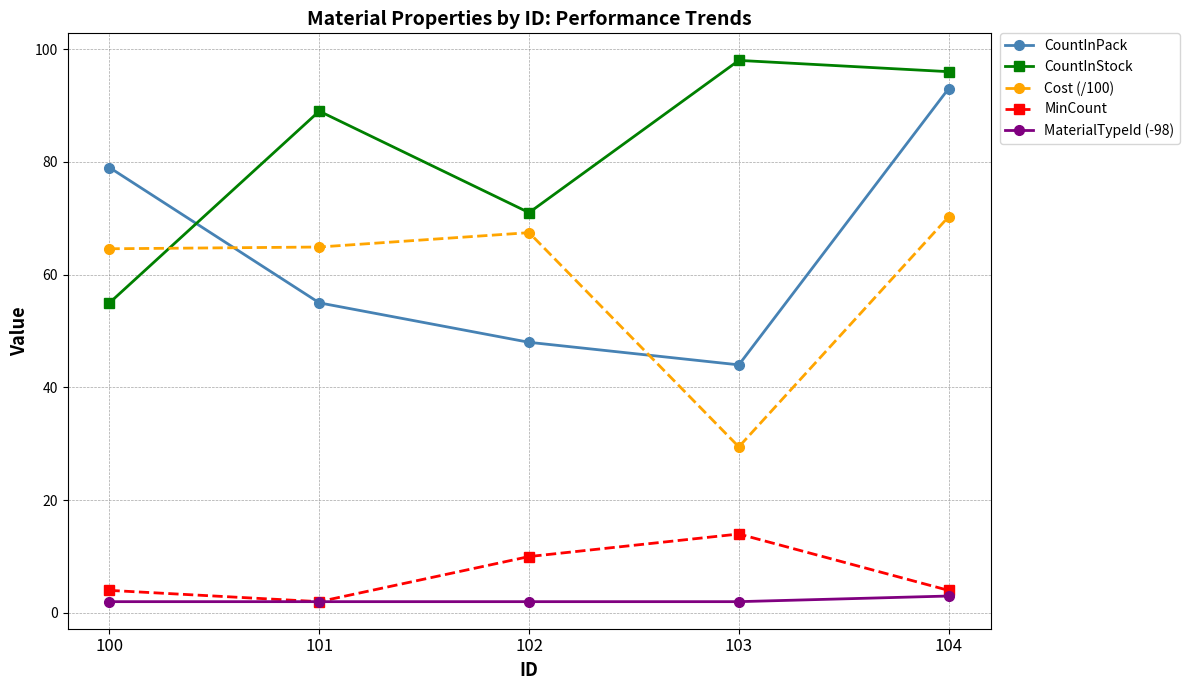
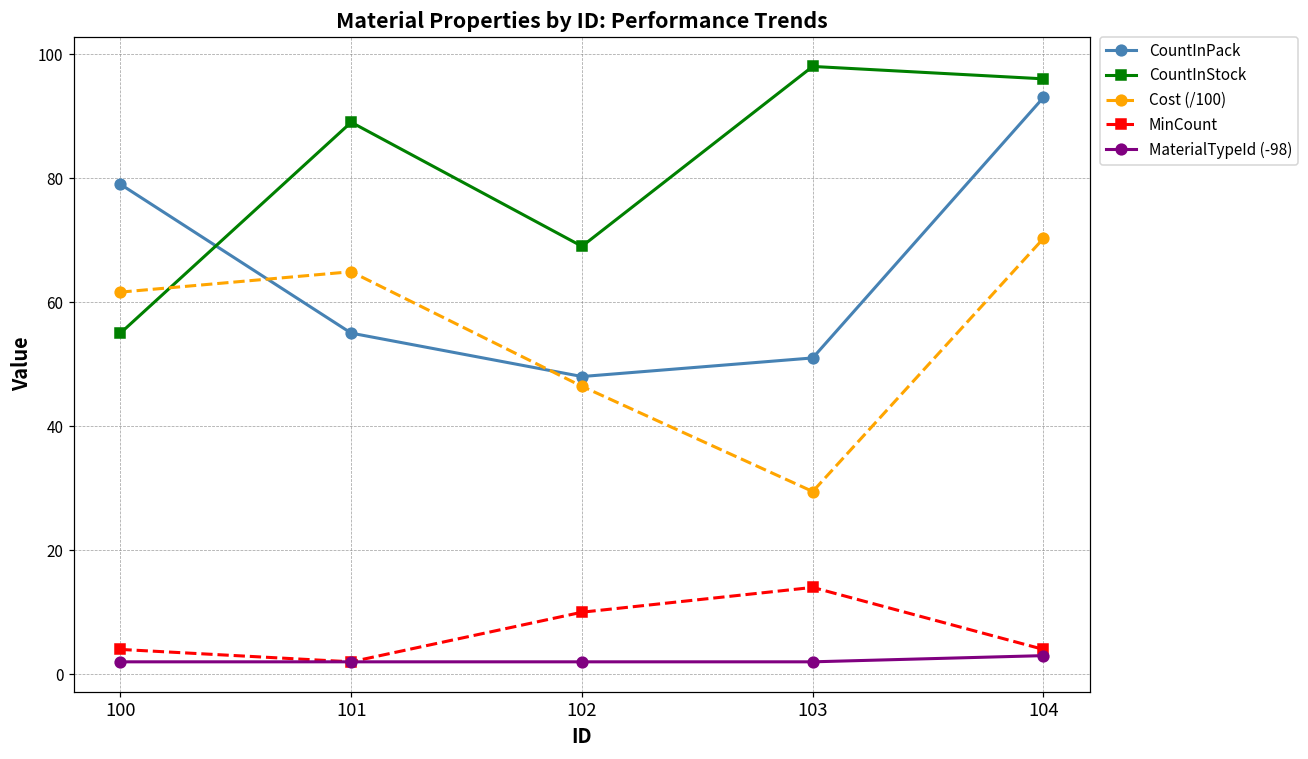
  {
    "CountInPack": {
      "100": 79,
      "101": 55,
      "102": 48,
-     "103": 44,
+     "103": 51,
      "104": 93
    },
    "CountInStock": {
      "100": 55,
      "101": 89,
-     "102": 71,
+     "102": 69,
      "103": 98,
      "104": 96
    },
    "Cost (/100)": {
-     "100": 65,
+     "100": 62,
      "101": 65,
-     "102": 67,
+     "102": 46,
      "103": 29,
      "104": 70
    },
    "MinCount": {
      "100": 4,
      "102": 10,
      "103": 14,
      "104": 4
    },
    "MaterialTypeId (-98)": {
      "100": 2,
      "102": 2,
      "103": 2,
      "104": 3
    }
  }
